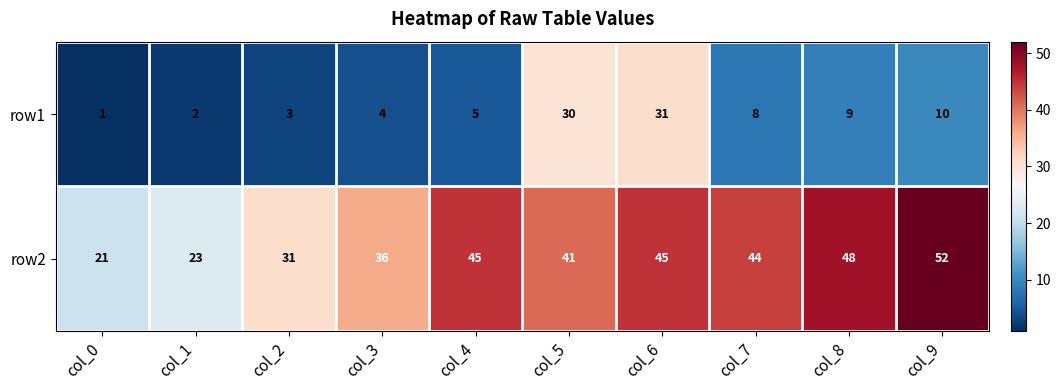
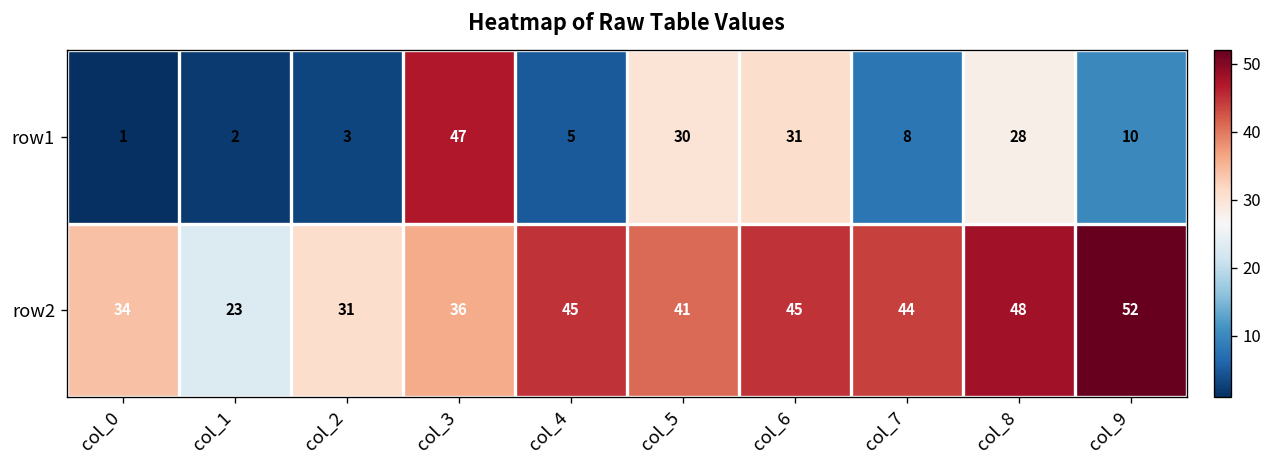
  {
    "row1": {
      "col_0": 1,
      "col_1": 2,
      "col_2": 3,
-     "col_3": 4,
+     "col_3": 47,
      "col_4": 5,
      "col_5": 30,
      "col_6": 31,
      "col_7": 8,
-     "col_8": 9,
+     "col_8": 28,
      "col_9": 10
    },
    "row2": {
-     "col_0": 21,
+     "col_0": 34,
      "col_1": 23,
      "col_2": 31,
      "col_3": 36,
      "col_4": 45,
      "col_5": 41,
      "col_6": 45,
      "col_7": 44,
      "col_8": 48,
      "col_9": 52
    }
  }
